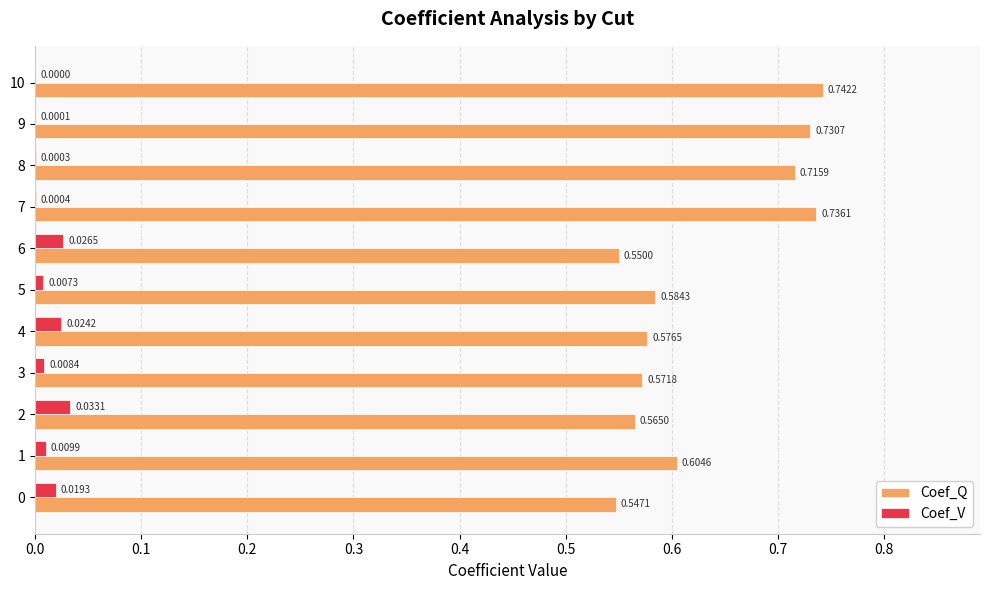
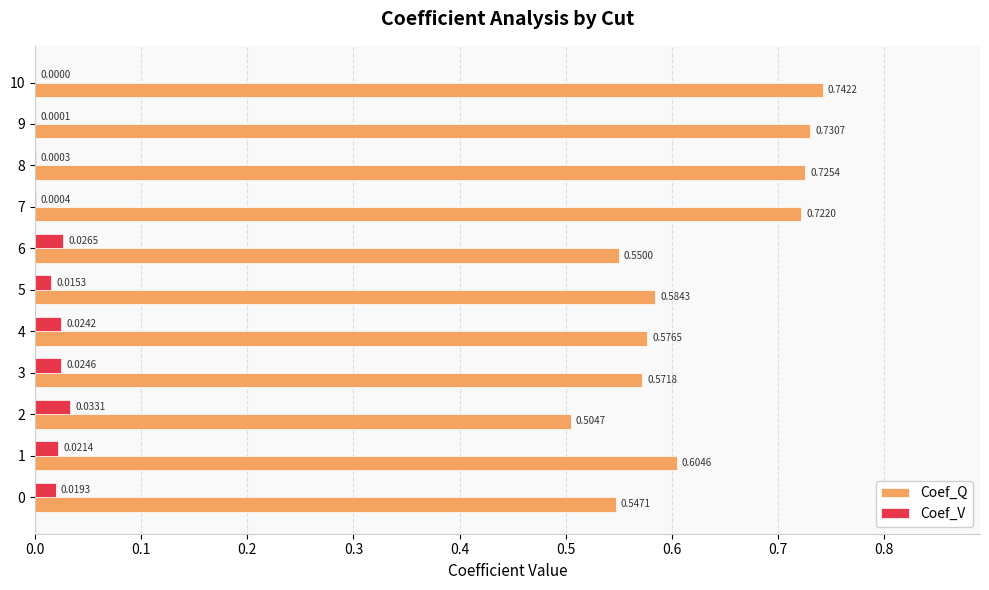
  {
    "Coef_Q": {
      "10": 0.7422,
      "9": 0.7307,
-     "8": 0.7159,
-     "7": 0.7361,
+     "8": 0.7254,
+     "7": 0.7220,
      "6": 0.5500,
      "5": 0.5843,
      "4": 0.5765,
      "3": 0.5718,
-     "2": 0.5650,
+     "2": 0.5047,
      "1": 0.6046,
      "0": 0.5471
    },
    "Coef_V": {
      "10": 0.0000,
      "9": 0.0001,
      "8": 0.0003,
      "7": 0.0004,
      "6": 0.0265,
-     "5": 0.0073,
+     "5": 0.0153,
      "4": 0.0242,
-     "3": 0.0084,
+     "3": 0.0246,
      "2": 0.0331,
-     "1": 0.0099,
+     "1": 0.0214,
      "0": 0.0193
    }
  }
